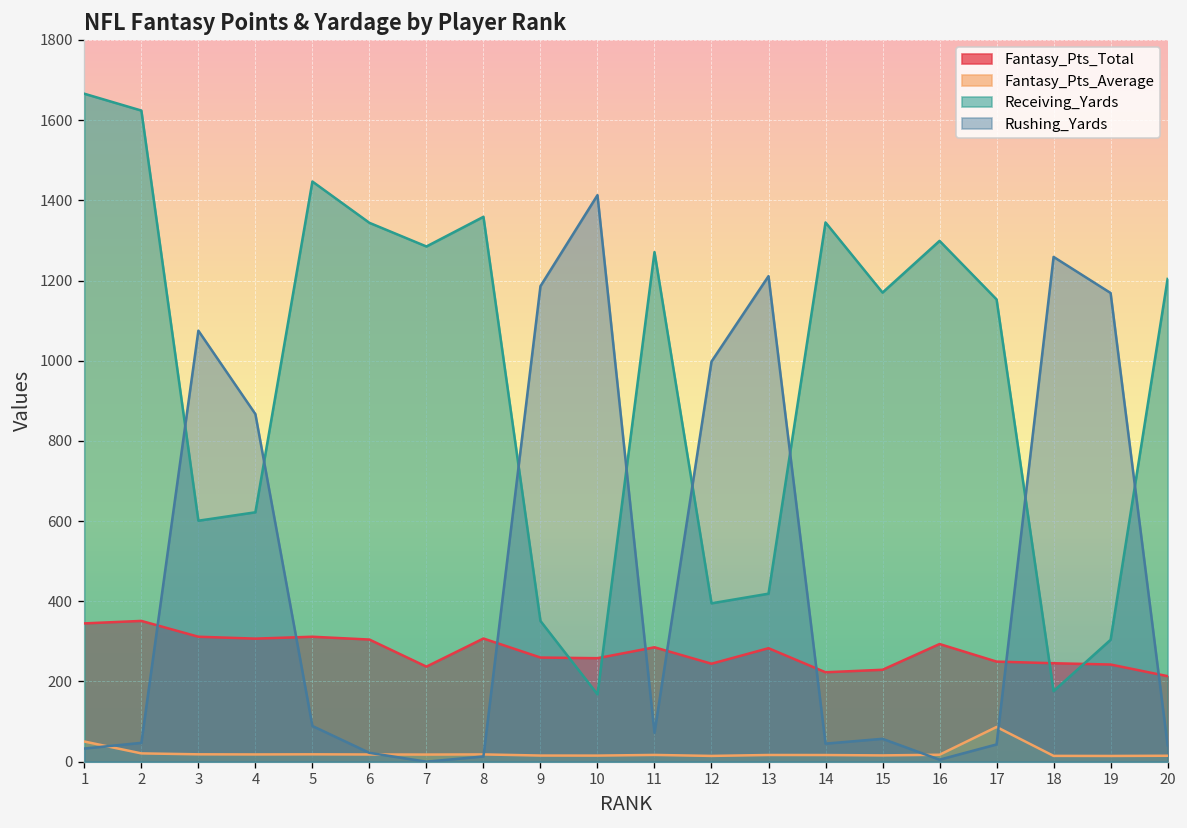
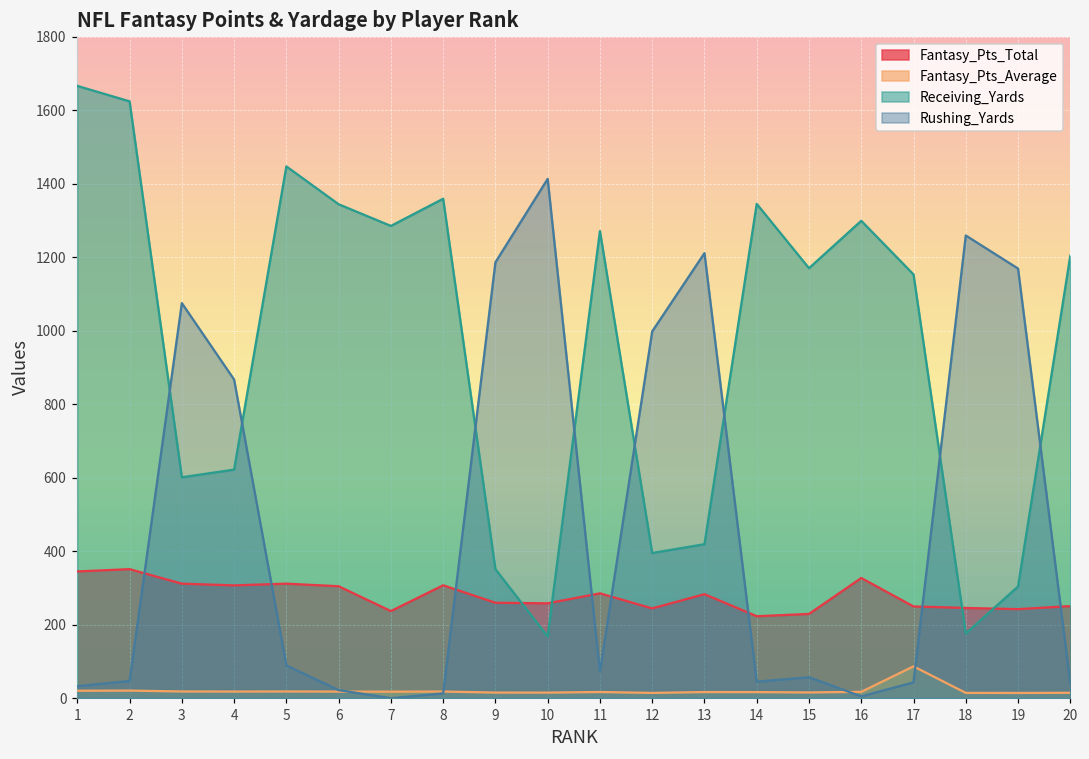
  {
    "Fantasy_Pts_Total": {
      "1": 340,
      "2": 350,
      "3": 310,
      "4": 310,
      "5": 310,
      "6": 300,
      "7": 240,
      "8": 310,
      "9": 260,
      "10": 260,
      "11": 290,
      "12": 240,
      "13": 280,
      "14": 220,
      "15": 230,
-     "16": 290,
+     "16": 330,
      "17": 250,
      "18": 250,
      "19": 240,
-     "20": 210
+     "20": 250
    },
    "Fantasy_Pts_Average": {
-     "1": 50,
+     "1": 20,
      "2": 20,
      "3": 20,
      "4": 20,
      "5": 20,
      "7": 20,
      "9": 20,
      "10": 20,
      "11": 20,
      "12": 10,
      "13": 20,
      "14": 20,
      "15": 20,
      "16": 20,
      "17": 90,
      "18": 10,
      "19": 10,
      "20": 10
    }
  }
